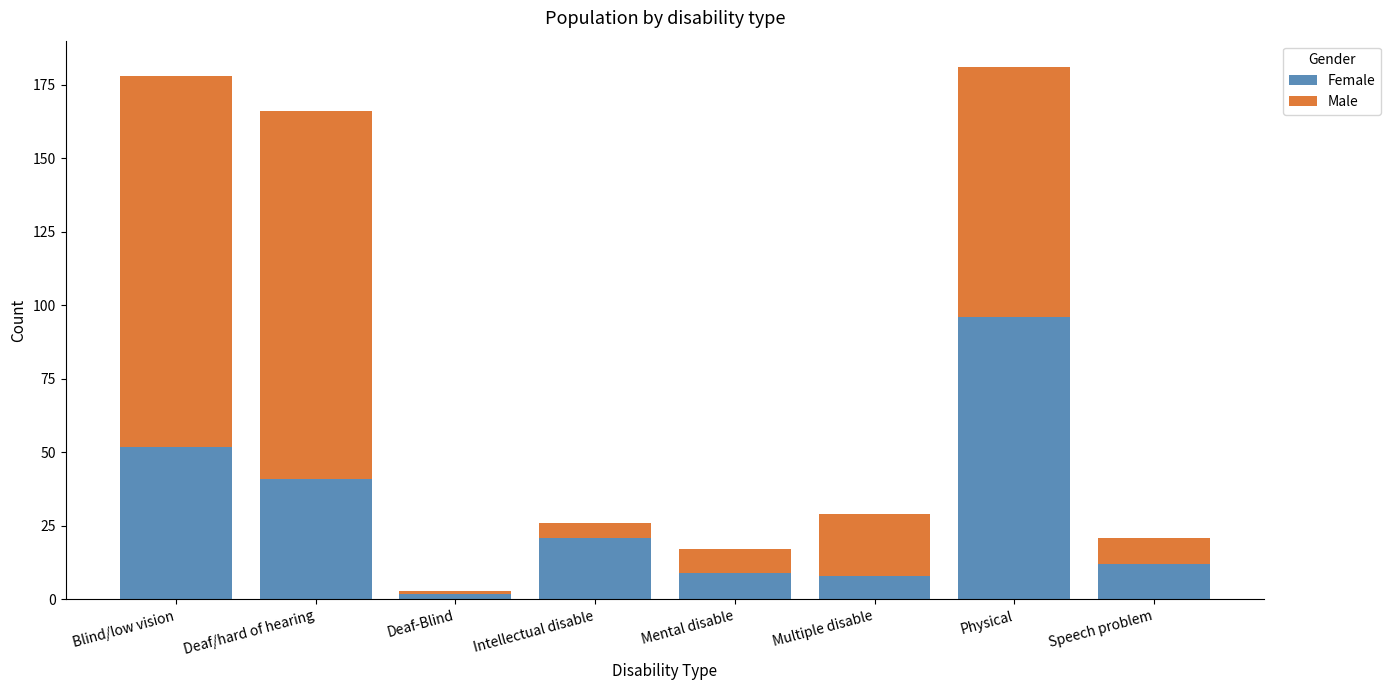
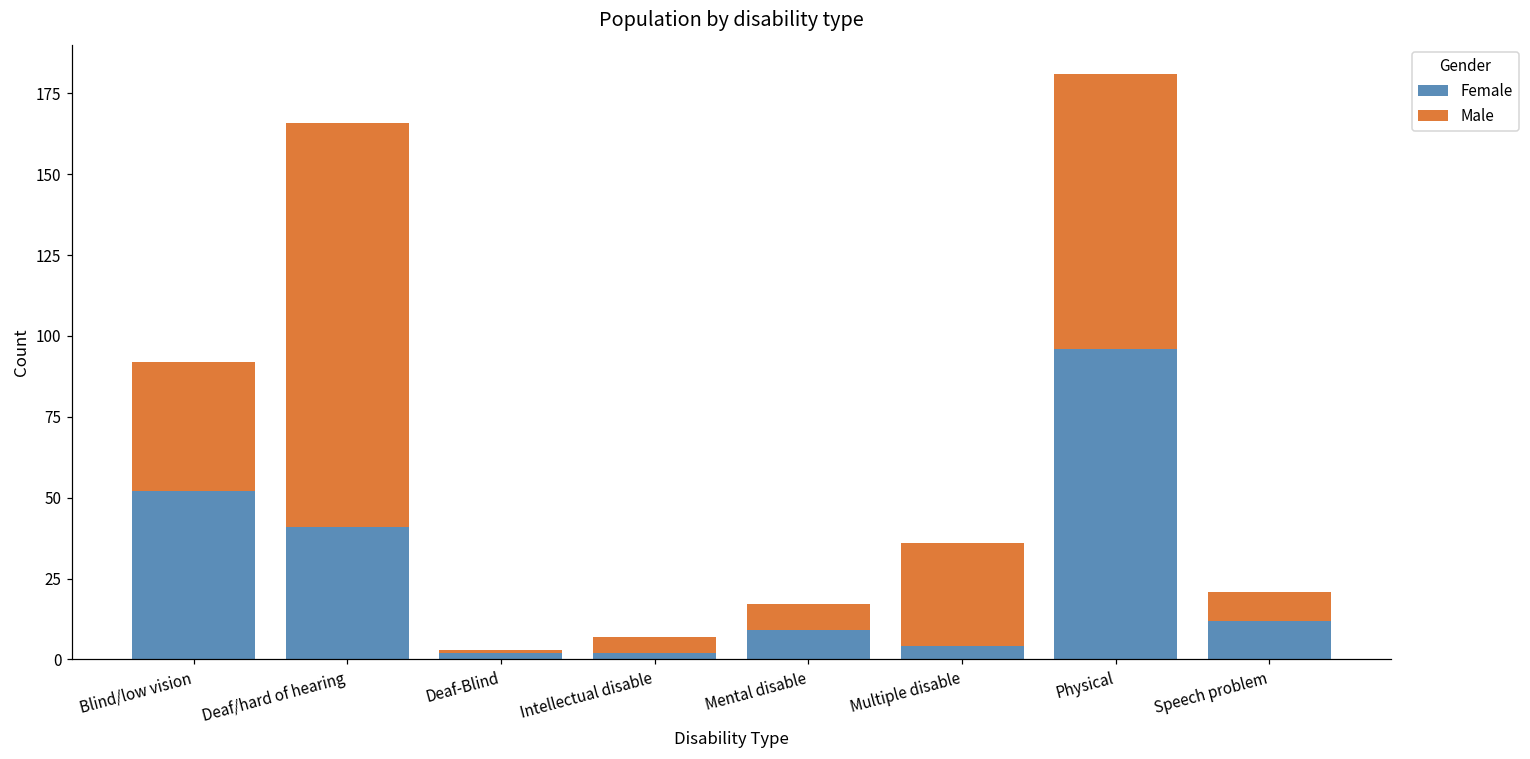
  {
    "Female": {
      "Blind/low vision": 52,
      "Deaf/hard of hearing": 41,
      "Deaf-Blind": 2,
-     "Intellectual disable": 21,
+     "Intellectual disable": 2,
      "Mental disable": 9,
-     "Multiple disable": 8,
+     "Multiple disable": 4,
      "Physical": 96,
      "Speech problem": 12
    },
    "Male": {
-     "Blind/low vision": 126,
+     "Blind/low vision": 40,
      "Deaf/hard of hearing": 125,
      "Deaf-Blind": 1,
      "Intellectual disable": 5,
      "Mental disable": 8,
-     "Multiple disable": 21,
+     "Multiple disable": 32,
      "Physical": 85,
      "Speech problem": 9
    }
  }
